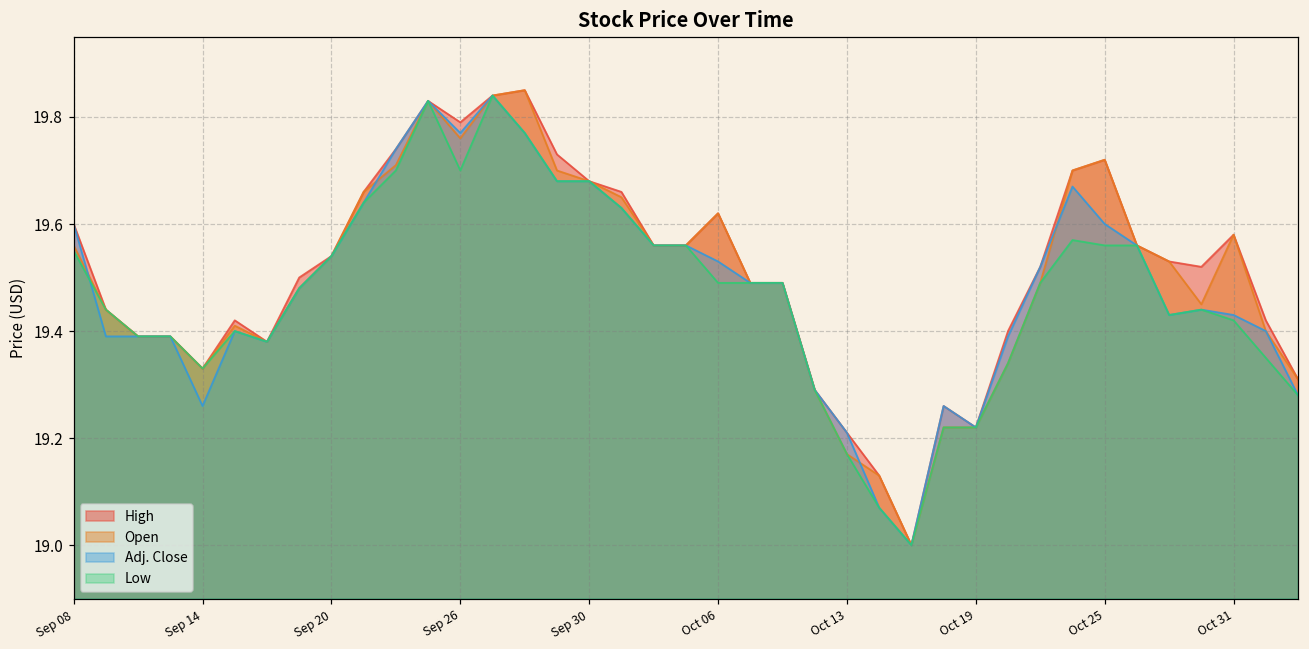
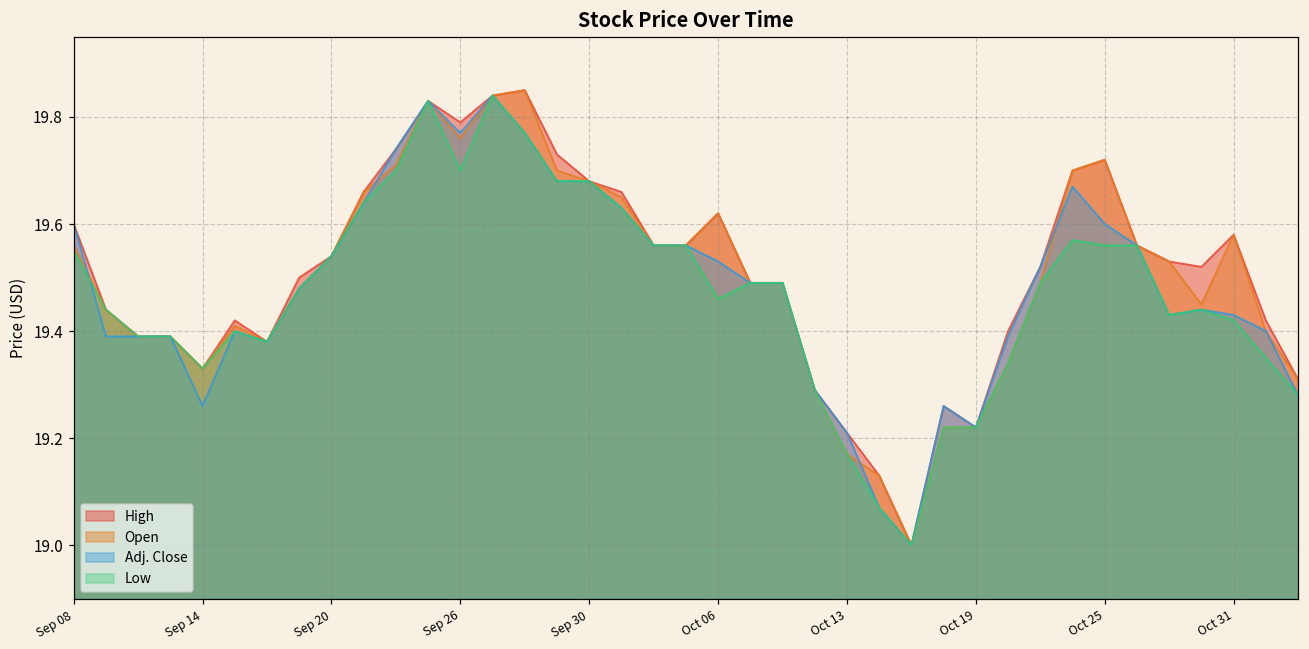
  {
    "Adj. Close": {
      "Sep 14": 19.26,
      "Sep 26": 19.77,
      "Oct 06": 19.53,
      "Oct 25": 19.60,
      "Oct 31": 19.43
    },
    "Low": {
      "Sep 08": 19.55,
      "Sep 26": 19.70,
-     "Oct 06": 19.49,
+     "Oct 06": 19.46,
      "Oct 25": 19.56,
      "Oct 31": 19.42
    }
  }
